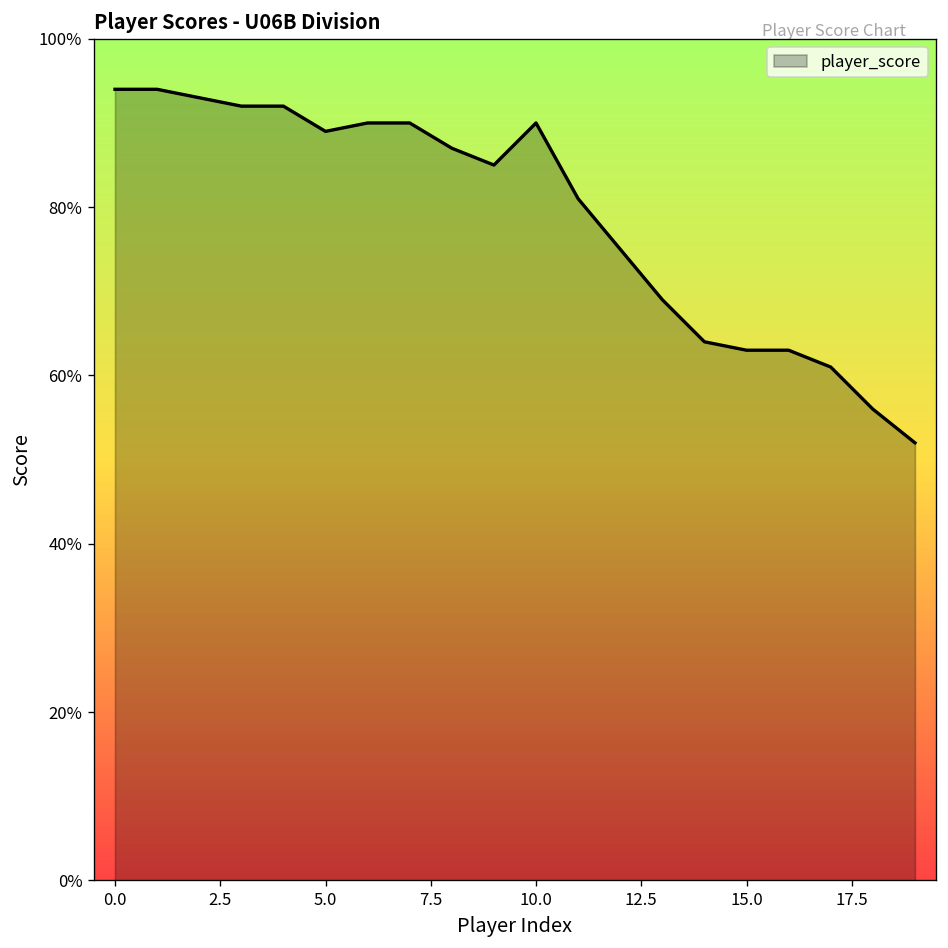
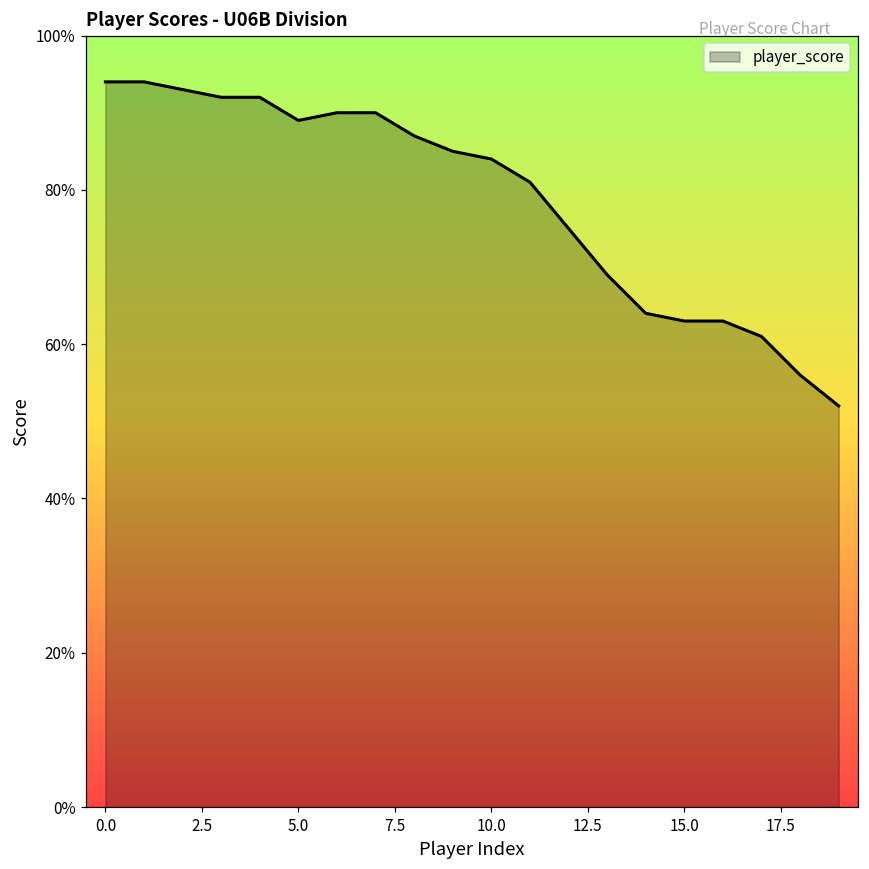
  {
    "0.0": "94%",
    "5.0": "89%",
-   "10.0": "90%",
+   "10.0": "84%",
    "15.0": "63%"
  }
